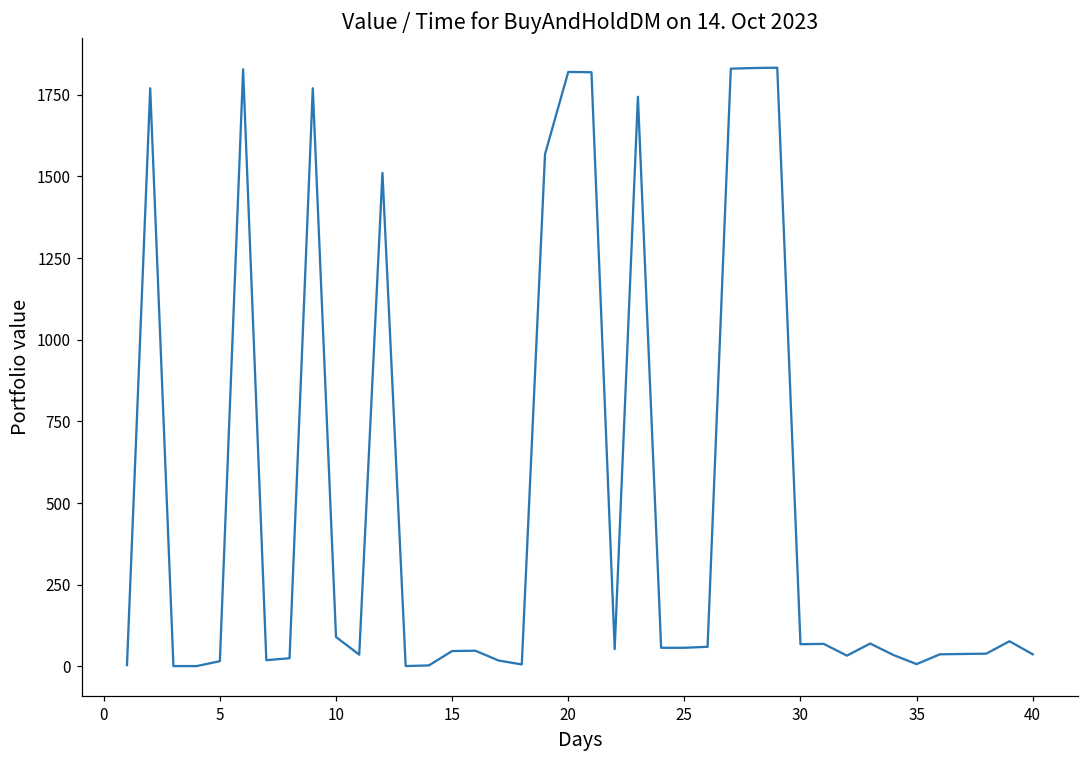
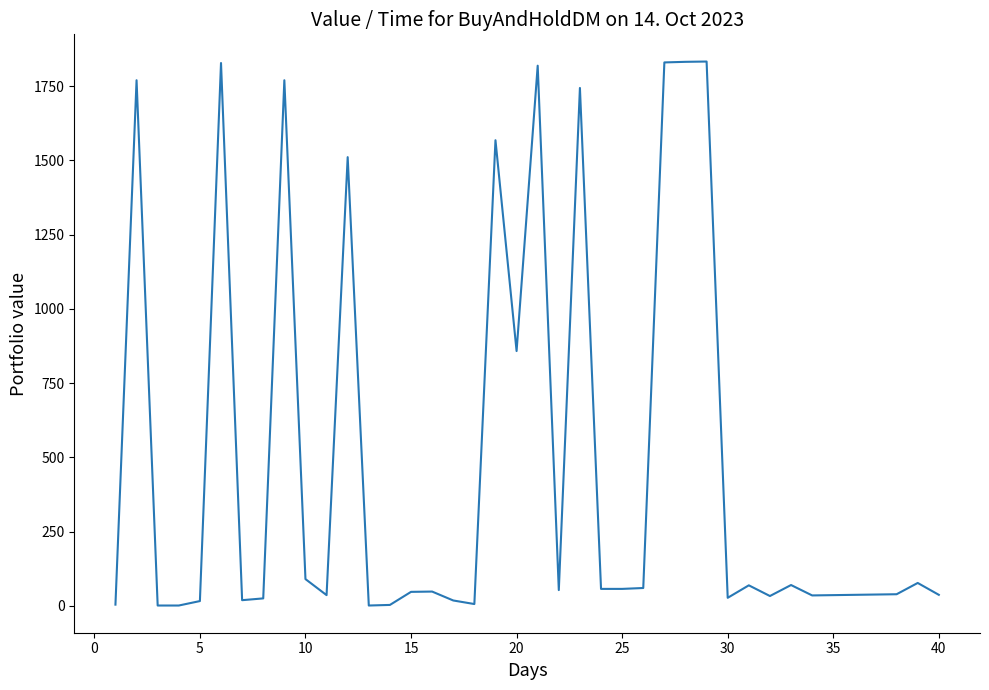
  {
    "5": 20,
    "10": 90,
    "15": 50,
-   "20": 1820,
+   "20": 860,
    "25": 60,
-   "30": 70,
-   "35": 10,
+   "30": 30,
+   "35": 40,
    "40": 40
  }
